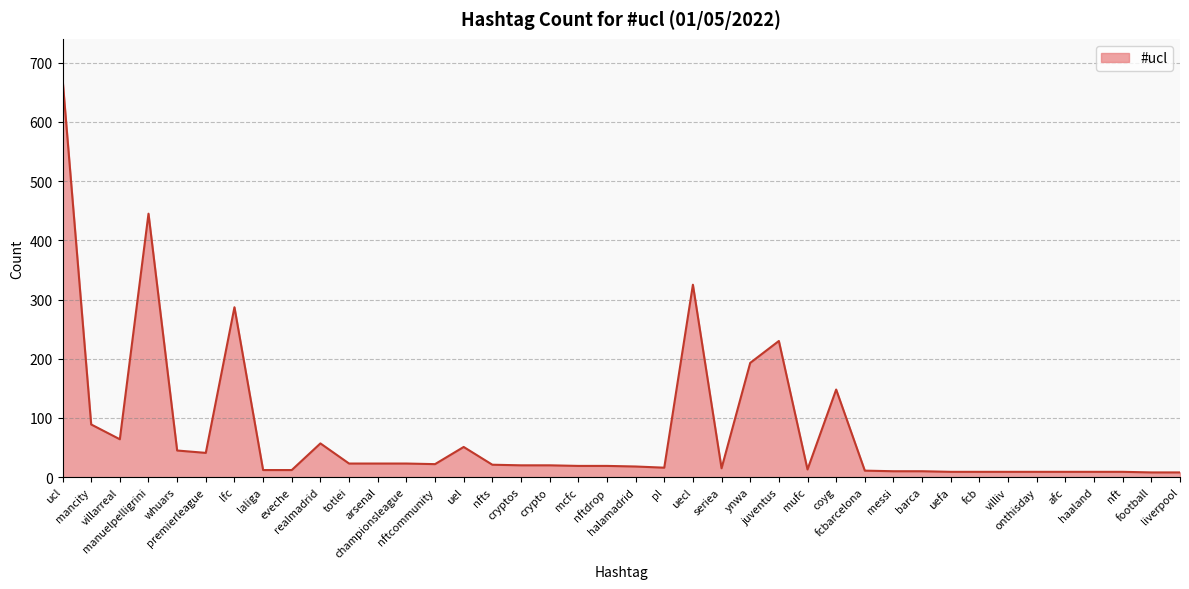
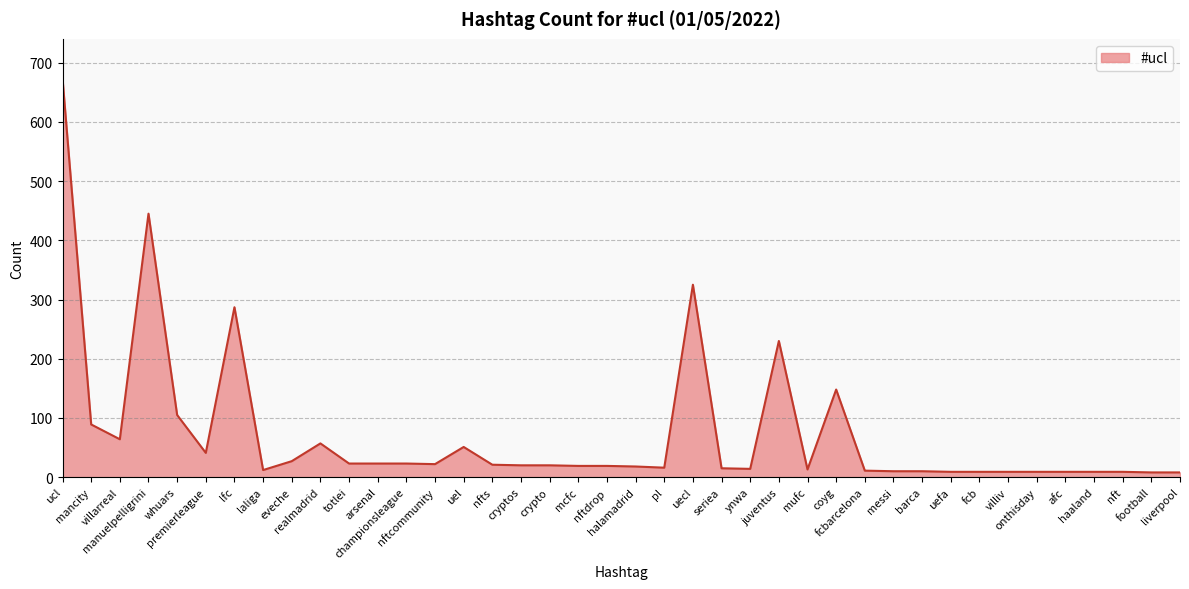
  {
    "ucl": 670,
    "mancity": 90,
    "villarreal": 60,
    "manuelpelligrini": 450,
-   "whuars": 50,
+   "whuars": 110,
    "premierleague": 40,
    "lfc": 290,
    "laliga": 10,
-   "eveche": 10,
+   "eveche": 30,
    "realmadrid": 60,
    "totlei": 20,
    "arsenal": 20,
    "championsleague": 20,
    "nftcommunity": 20,
    "uel": 50,
    "nfts": 20,
    "cryptos": 20,
    "crypto": 20,
    "mcfc": 20,
    "nftdrop": 20,
    "halamadrid": 20,
    "pl": 20,
    "uecl": 330,
    "seriea": 20,
-   "ynwa": 190,
+   "ynwa": 10,
    "juventus": 230,
    "mufc": 10,
    "coyg": 150,
    "fcbarcelona": 10,
    "messi": 10,
    "barca": 10,
    "uefa": 10,
    "fcb": 10,
    "villiv": 10,
    "onthisday": 10,
    "afc": 10,
    "haaland": 10,
    "nft": 10,
    "football": 10,
    "liverpool": 10
  }
